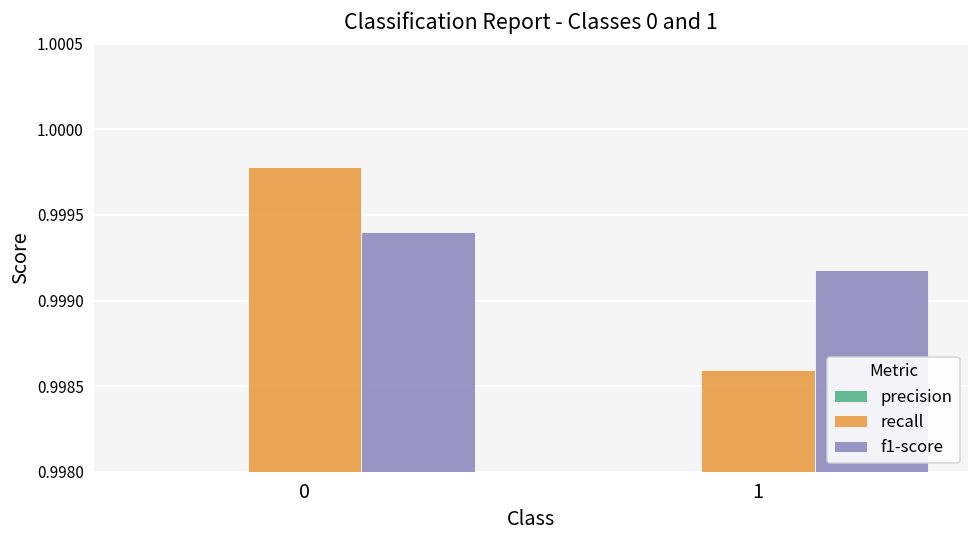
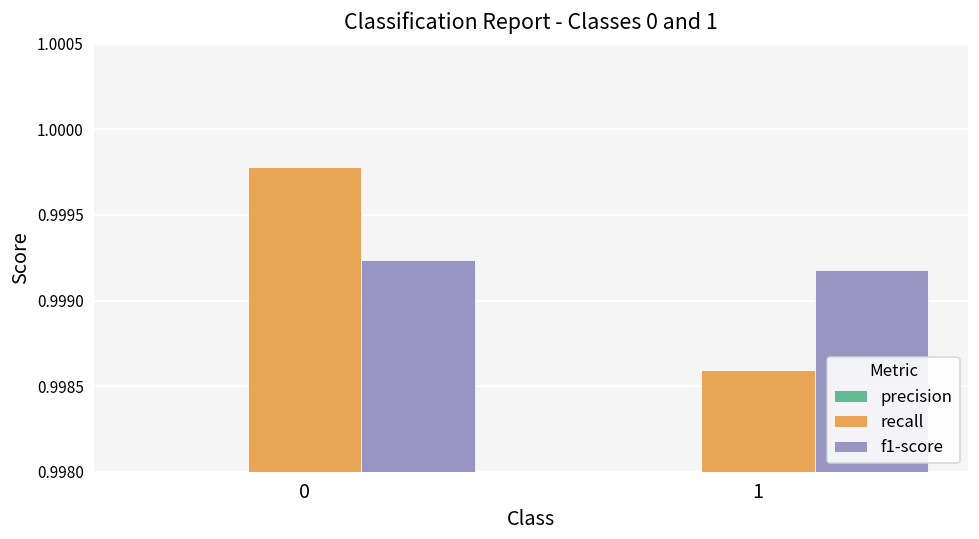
  {
    "recall": {
      "0": 0.99978,
      "1": 0.99859
    },
    "f1-score": {
-     "0": 0.99940,
+     "0": 0.99924,
      "1": 0.99918
    }
  }
